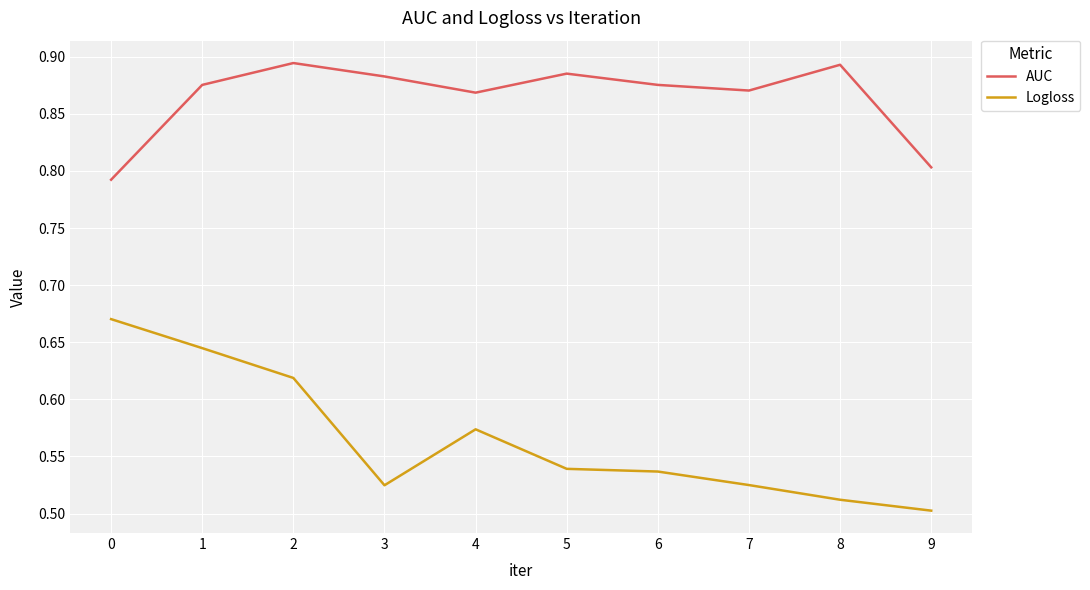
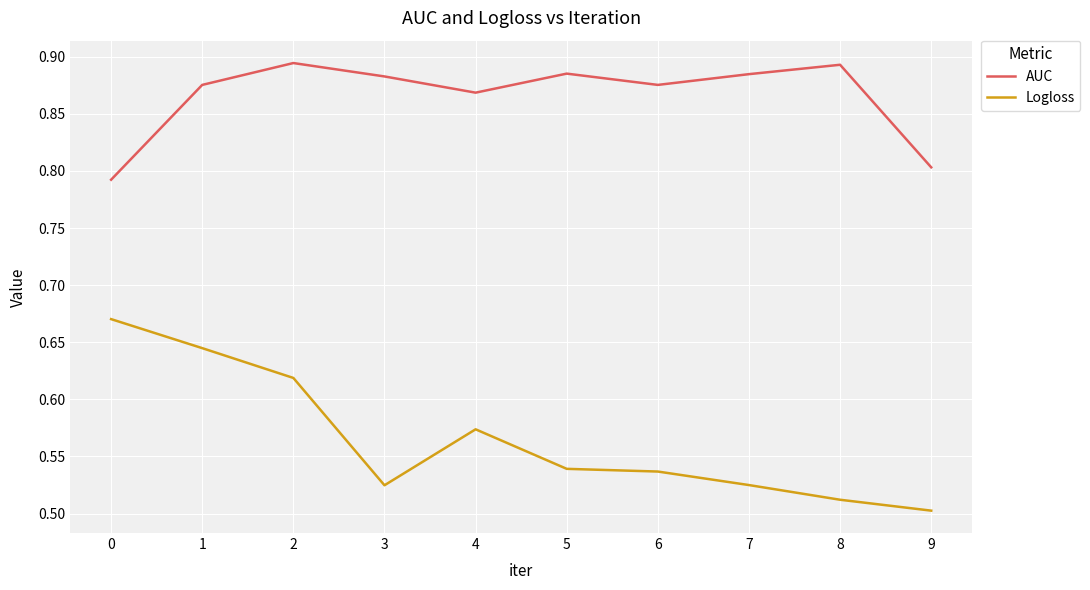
  {
    "AUC": {
      "0": 0.792,
      "1": 0.875,
      "2": 0.894,
      "3": 0.883,
      "4": 0.869,
      "5": 0.885,
      "6": 0.875,
-     "7": 0.870,
+     "7": 0.885,
      "8": 0.893,
      "9": 0.803
    },
    "Logloss": {
      "0": 0.670,
      "1": 0.645,
      "2": 0.619,
      "3": 0.525,
      "4": 0.574,
      "5": 0.539,
      "6": 0.537,
      "7": 0.525,
      "8": 0.512,
      "9": 0.503
    }
  }
